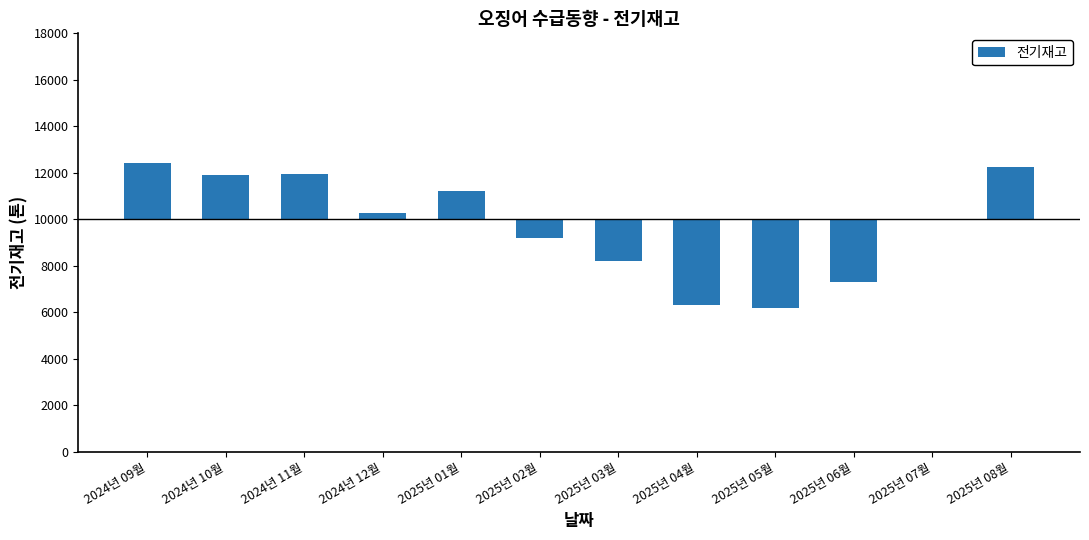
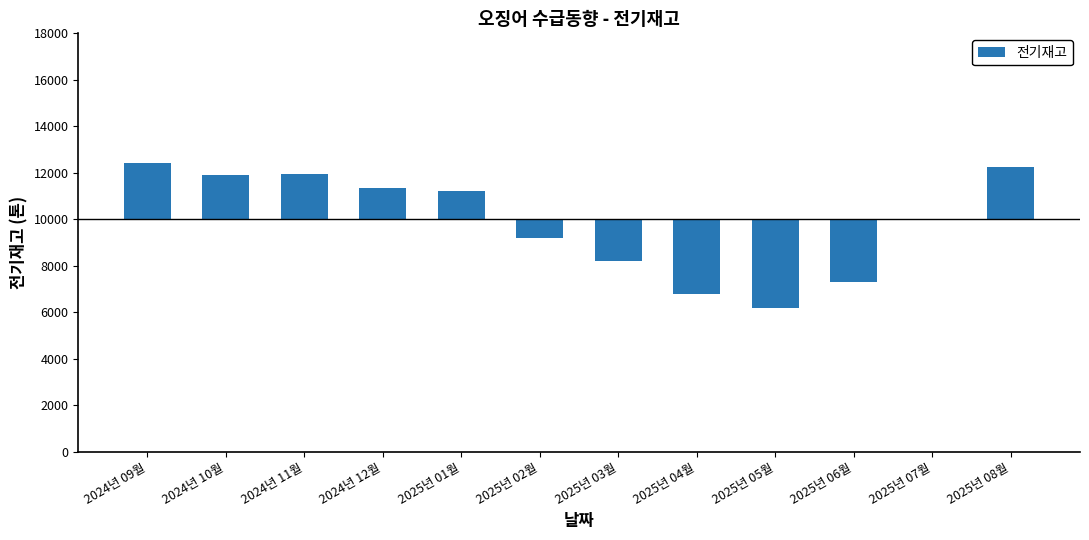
  {
    "2024년 09월": 12400,
    "2024년 10월": 11900,
    "2024년 11월": 12000,
-   "2024년 12월": 10200,
+   "2024년 12월": 11300,
    "2025년 01월": 11200,
    "2025년 02월": 9200,
    "2025년 03월": 8200,
-   "2025년 04월": 6300,
+   "2025년 04월": 6800,
    "2025년 05월": 6200,
    "2025년 06월": 7300,
    "2025년 08월": 12200
  }
